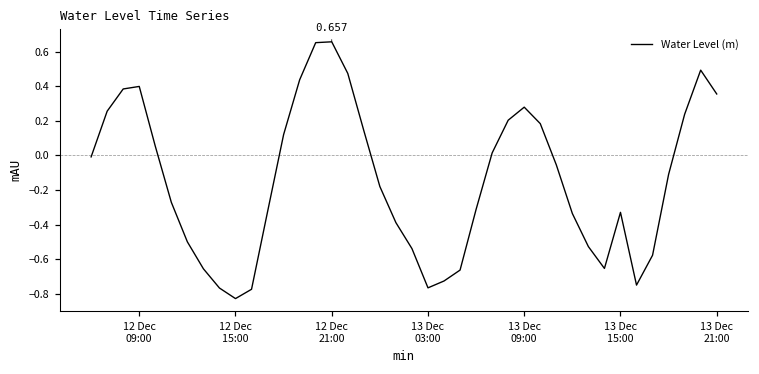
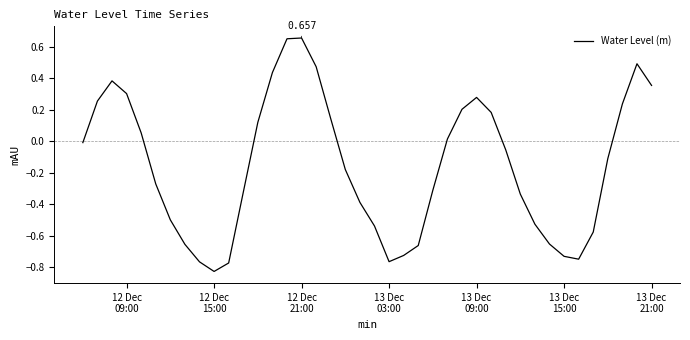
  {
-   "12 Dec 09:00": 0.40,
+   "12 Dec 09:00": 0.30,
    "12 Dec 15:00": -0.83,
    "13 Dec 03:00": -0.77,
    "13 Dec 09:00": 0.28,
-   "13 Dec 15:00": -0.33,
+   "13 Dec 15:00": -0.73,
    "13 Dec 21:00": 0.35
  }
